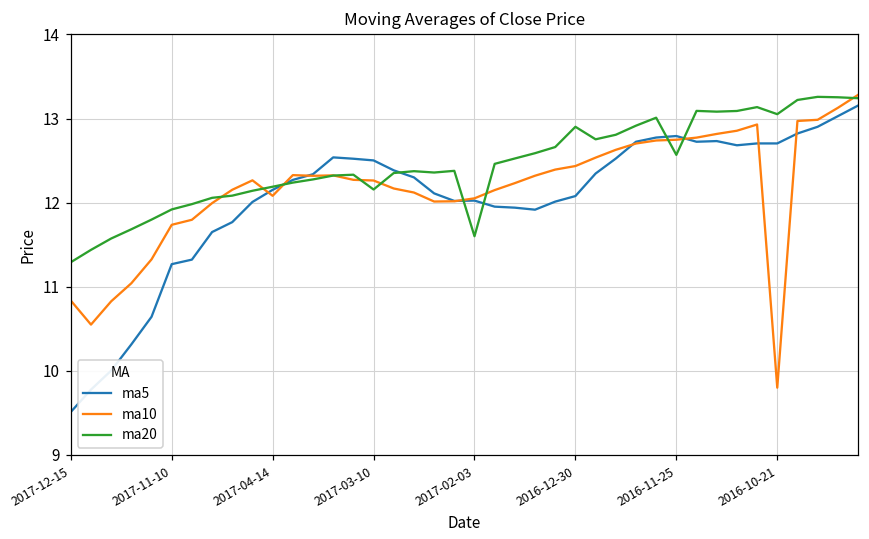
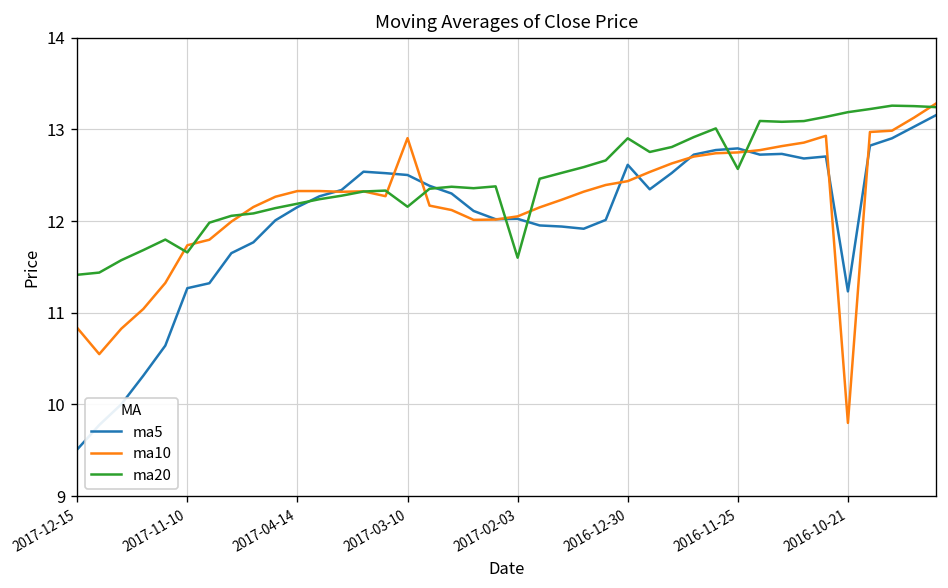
  {
    "ma5": {
      "2017-12-15": 9.5,
      "2017-11-10": 11.3,
      "2017-04-14": 12.2,
      "2017-03-10": 12.5,
-     "2016-12-30": 12.1,
+     "2016-12-30": 12.6,
      "2016-11-25": 12.8,
-     "2016-10-21": 12.7
+     "2016-10-21": 11.2
    },
    "ma10": {
      "2017-12-15": 10.8,
      "2017-11-10": 11.7,
-     "2017-04-14": 12.1,
-     "2017-03-10": 12.3,
+     "2017-04-14": 12.3,
+     "2017-03-10": 12.9,
      "2016-12-30": 12.4,
      "2016-11-25": 12.7,
      "2016-10-21": 9.8
    },
    "ma20": {
-     "2017-12-15": 11.3,
-     "2017-11-10": 11.9,
+     "2017-12-15": 11.4,
+     "2017-11-10": 11.7,
      "2017-04-14": 12.2,
      "2017-03-10": 12.2,
      "2017-02-03": 11.6,
      "2016-12-30": 12.9,
      "2016-11-25": 12.6,
-     "2016-10-21": 13.1
+     "2016-10-21": 13.2
    }
  }
